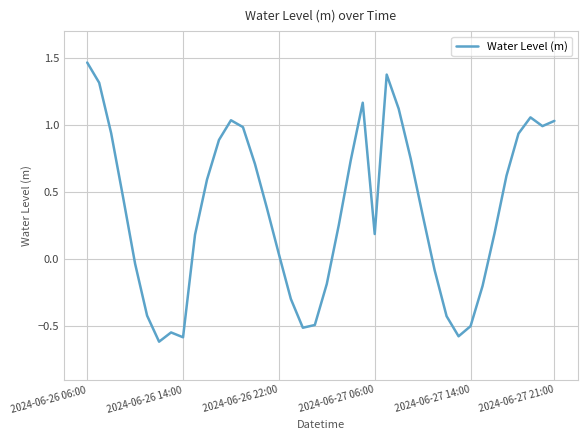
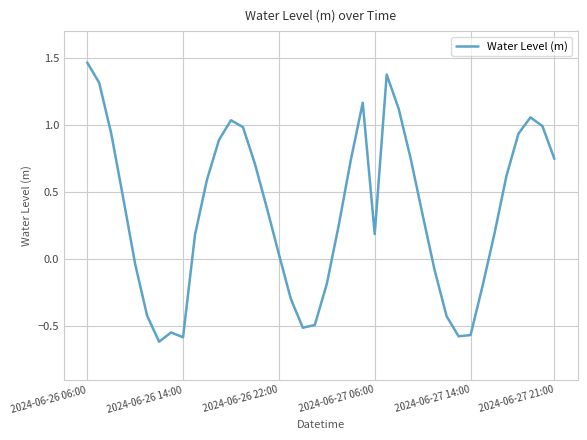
  {
    "2024-06-26 06:00": 1.47,
    "2024-06-26 14:00": -0.58,
    "2024-06-26 22:00": 0.04,
    "2024-06-27 06:00": 0.19,
-   "2024-06-27 14:00": -0.50,
-   "2024-06-27 21:00": 1.03
+   "2024-06-27 14:00": -0.57,
+   "2024-06-27 21:00": 0.75
  }
